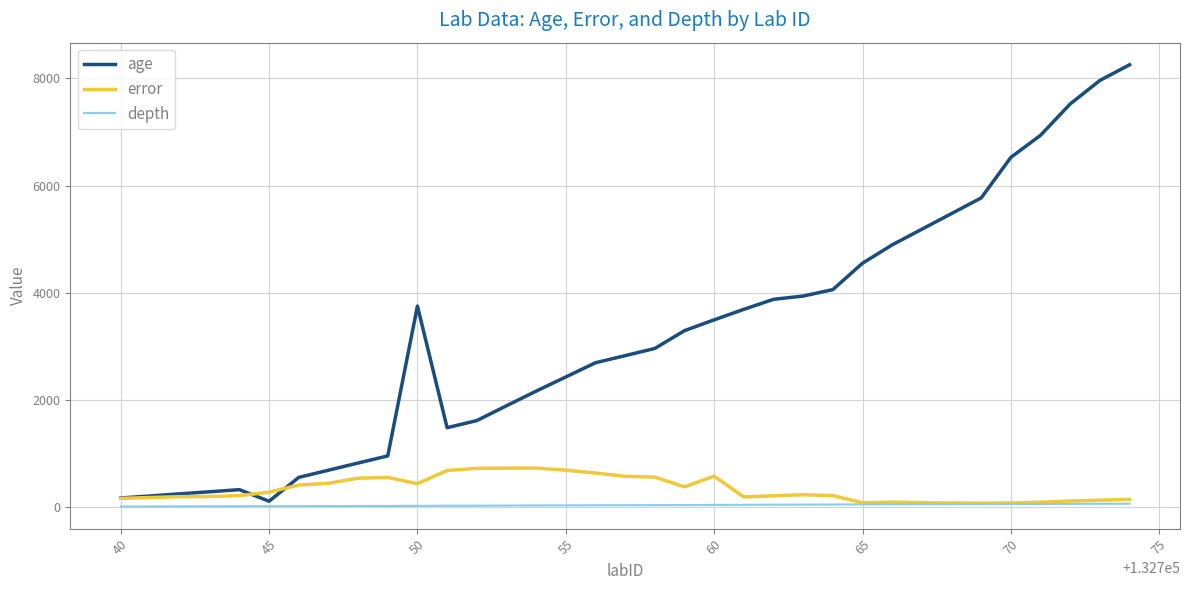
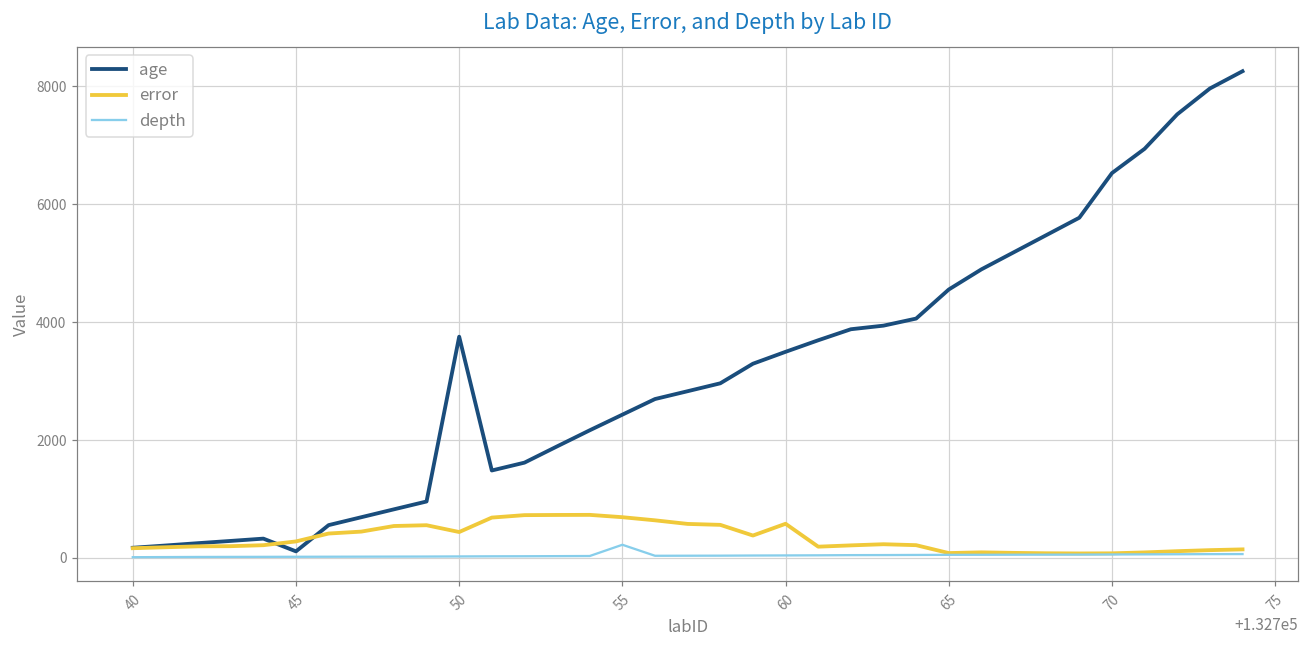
  {
    "age": {
      "45": 100,
      "50": 3800,
      "55": 2400,
      "60": 3500,
      "65": 4600,
      "70": 6500
    },
    "error": {
      "45": 300,
      "50": 400,
      "55": 700,
      "60": 600
    },
    "depth": {
      "40": 0,
      "45": 0,
      "50": 0,
-     "55": 0,
+     "55": 200,
      "60": 0
    }
  }
